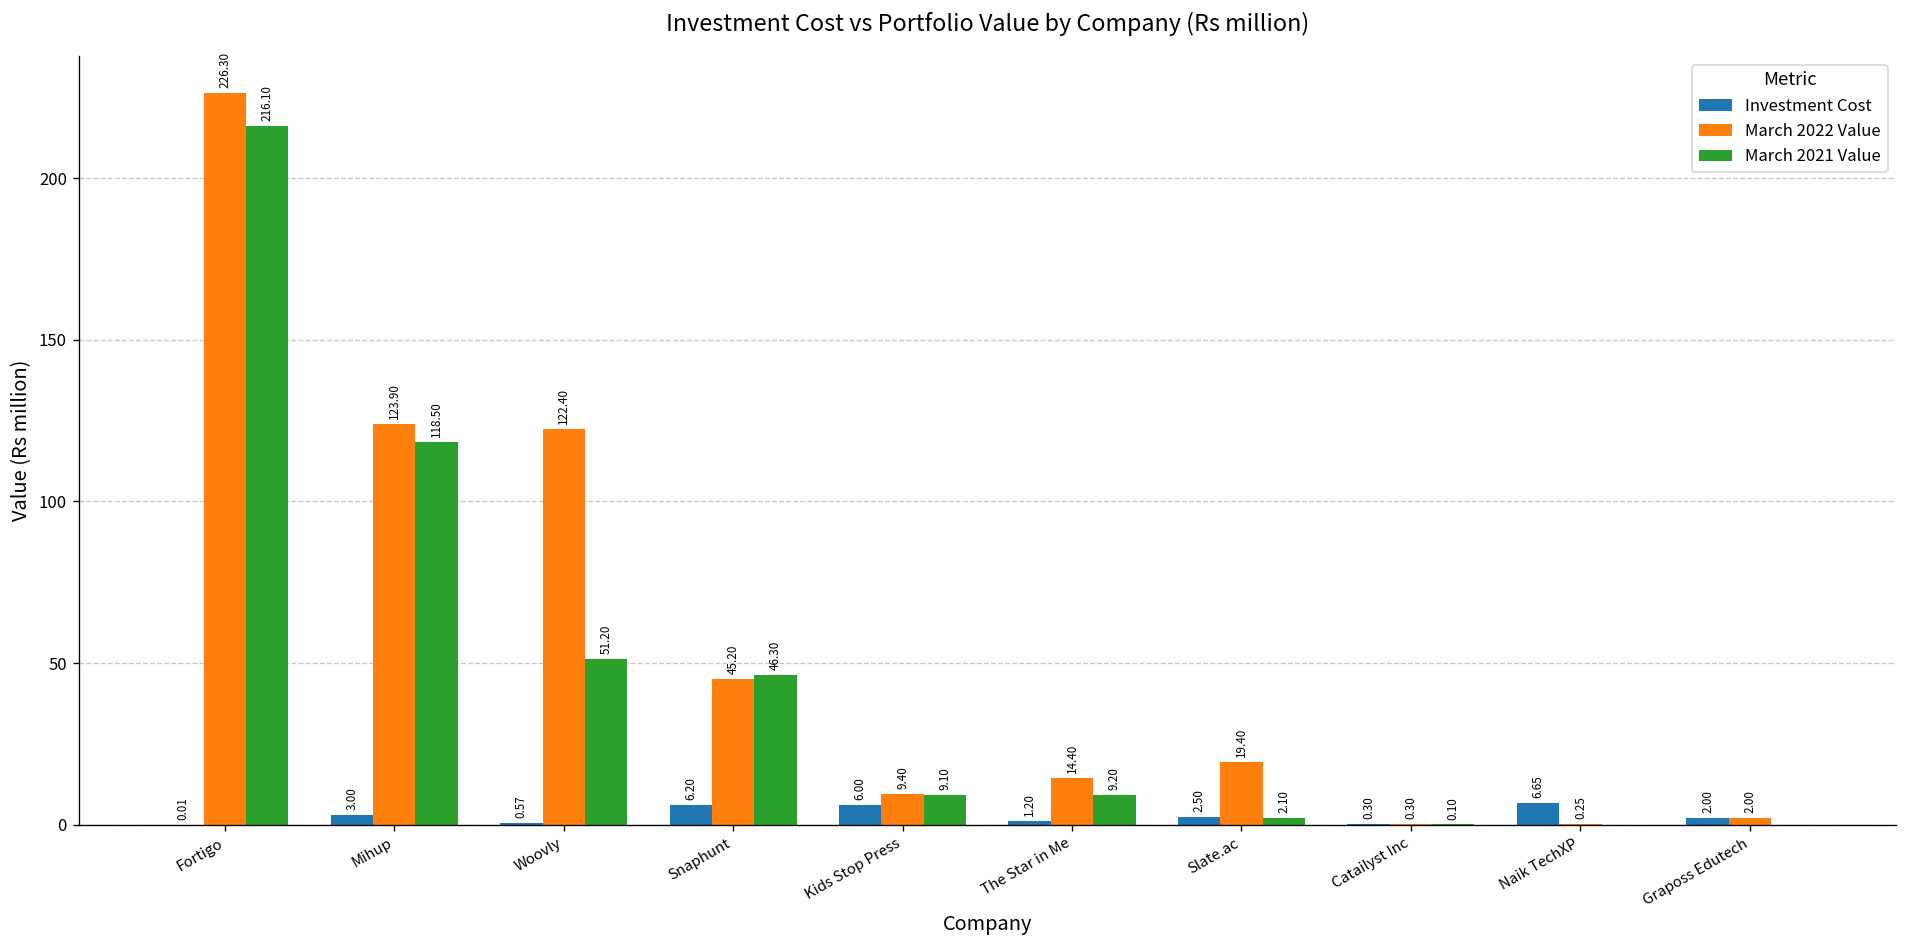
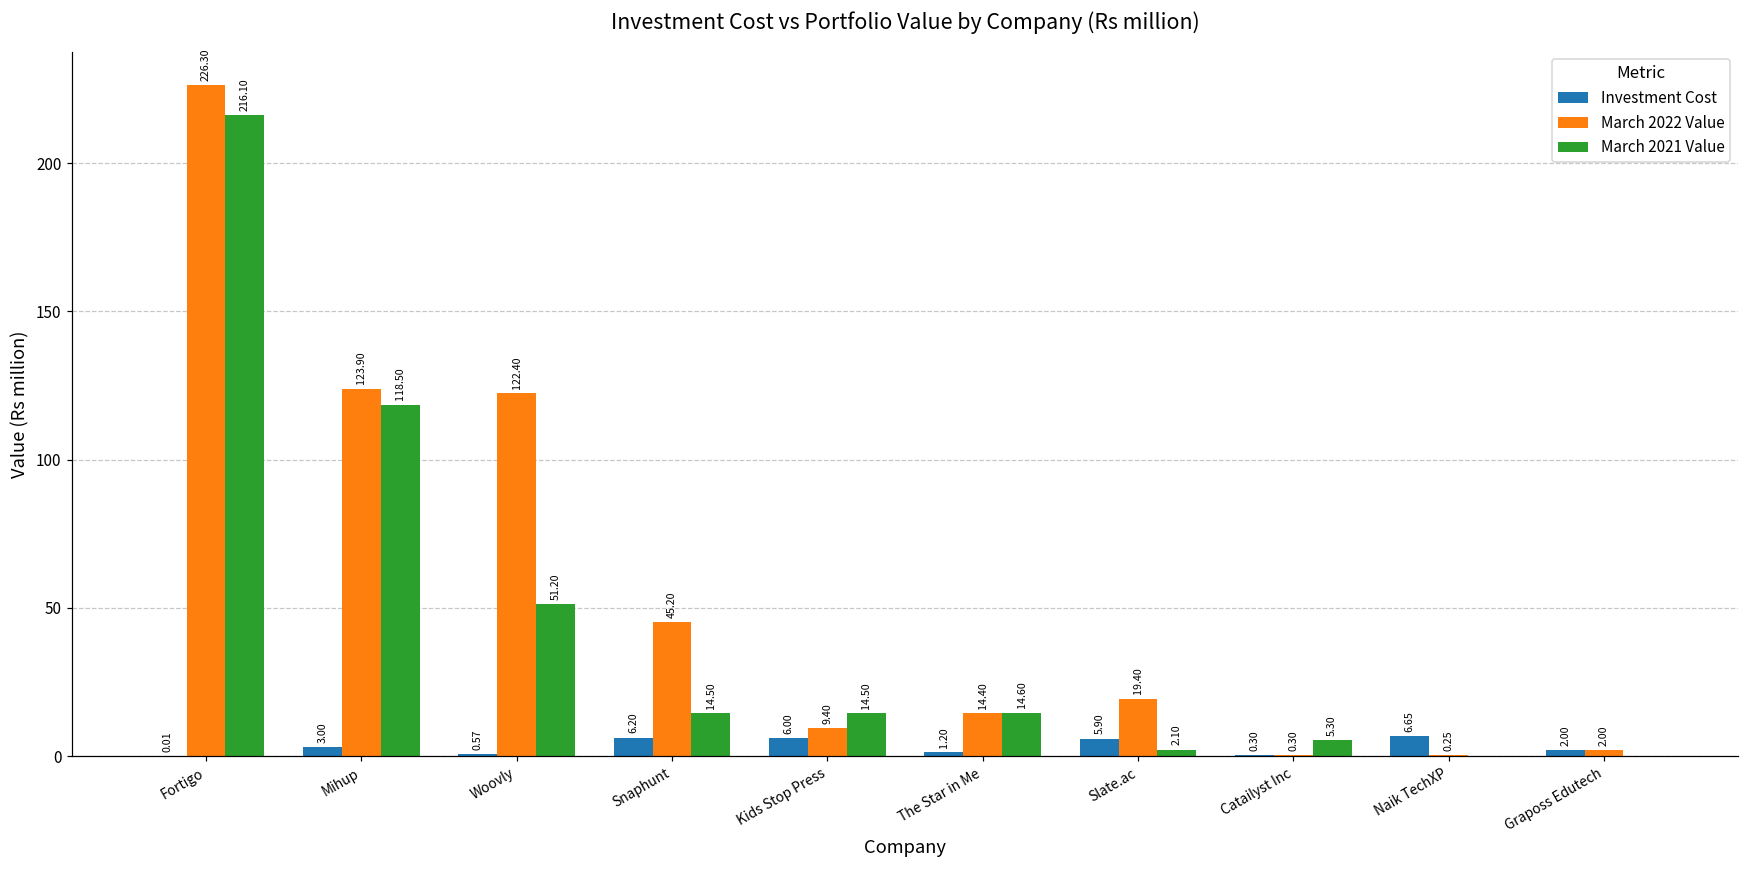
  {
    "Investment Cost": {
      "Fortigo": 0.01,
      "Mihup": 3.00,
      "Woovly": 0.57,
      "Snaphunt": 6.20,
      "Kids Stop Press": 6.00,
      "The Star in Me": 1.20,
-     "Slate.ac": 2.50,
+     "Slate.ac": 5.90,
      "Catailyst Inc": 0.30,
      "Naik TechXP": 6.65,
      "Graposs Edutech": 2.00
    },
    "March 2022 Value": {
      "Fortigo": 226.30,
      "Mihup": 123.90,
      "Woovly": 122.40,
      "Snaphunt": 45.20,
      "Kids Stop Press": 9.40,
      "The Star in Me": 14.40,
      "Slate.ac": 19.40,
      "Catailyst Inc": 0.30,
      "Naik TechXP": 0.25,
      "Graposs Edutech": 2.00
    },
    "March 2021 Value": {
      "Fortigo": 216.10,
      "Mihup": 118.50,
      "Woovly": 51.20,
-     "Snaphunt": 46.30,
-     "Kids Stop Press": 9.10,
-     "The Star in Me": 9.20,
+     "Snaphunt": 14.50,
+     "Kids Stop Press": 14.50,
+     "The Star in Me": 14.60,
      "Slate.ac": 2.10,
-     "Catailyst Inc": 0.10
+     "Catailyst Inc": 5.30
    }
  }
